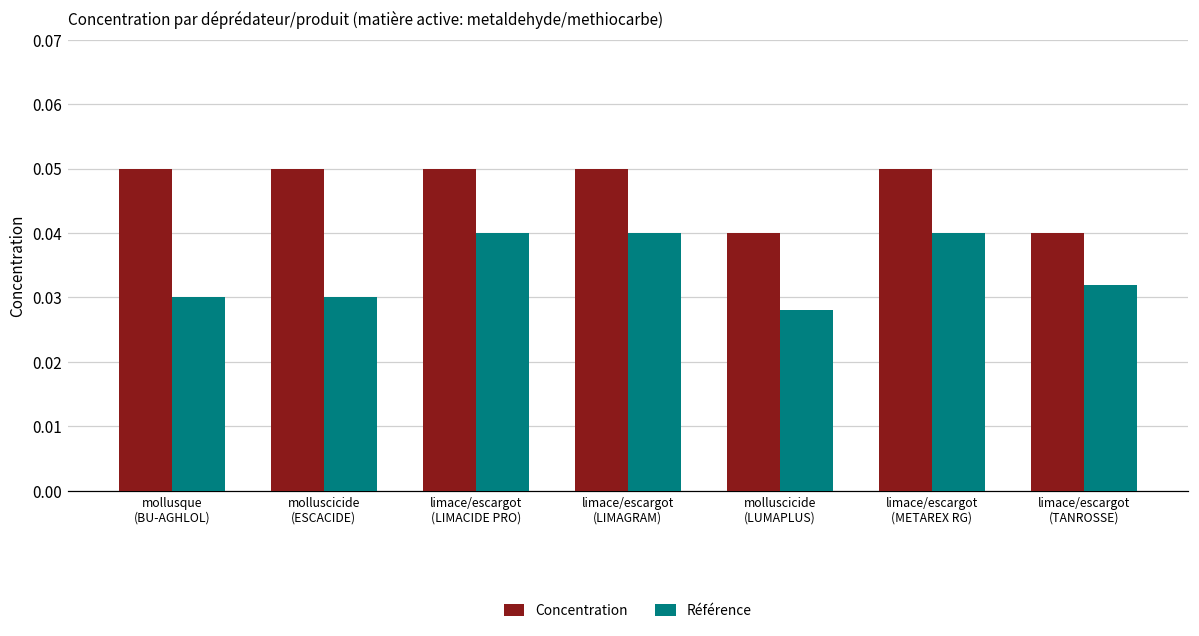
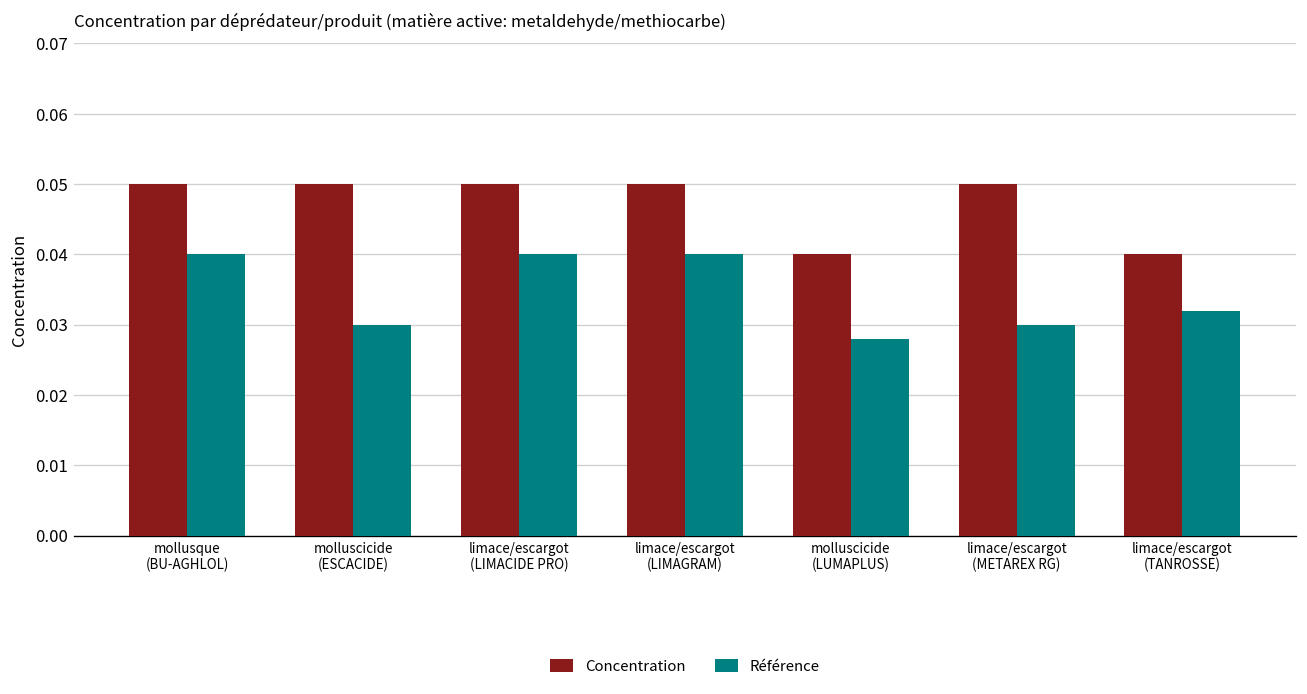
  {
    "Concentration": {
      "mollusque (BU-AGHLOL)": 0.05,
      "molluscicide (ESCACIDE)": 0.05,
      "limace/escargot (LIMACIDE PRO)": 0.05,
      "limace/escargot (LIMAGRAM)": 0.05,
      "molluscicide (LUMAPLUS)": 0.04,
      "limace/escargot (METAREX RG)": 0.05,
      "limace/escargot (TANROSSE)": 0.04
    },
    "Référence": {
-     "mollusque (BU-AGHLOL)": 0.03,
+     "mollusque (BU-AGHLOL)": 0.04,
      "molluscicide (ESCACIDE)": 0.03,
      "limace/escargot (LIMACIDE PRO)": 0.04,
      "limace/escargot (LIMAGRAM)": 0.04,
      "molluscicide (LUMAPLUS)": 0.028,
-     "limace/escargot (METAREX RG)": 0.04,
+     "limace/escargot (METAREX RG)": 0.03,
      "limace/escargot (TANROSSE)": 0.032
    }
  }
